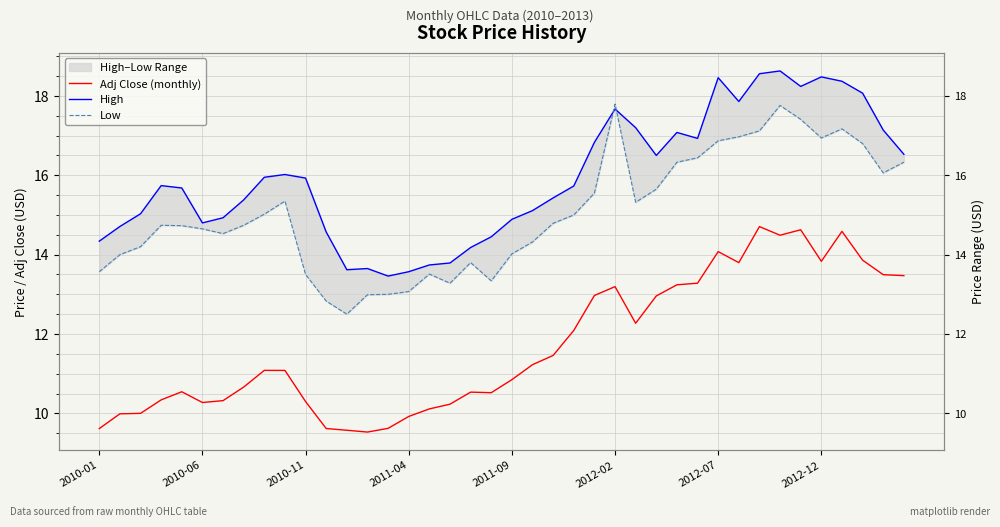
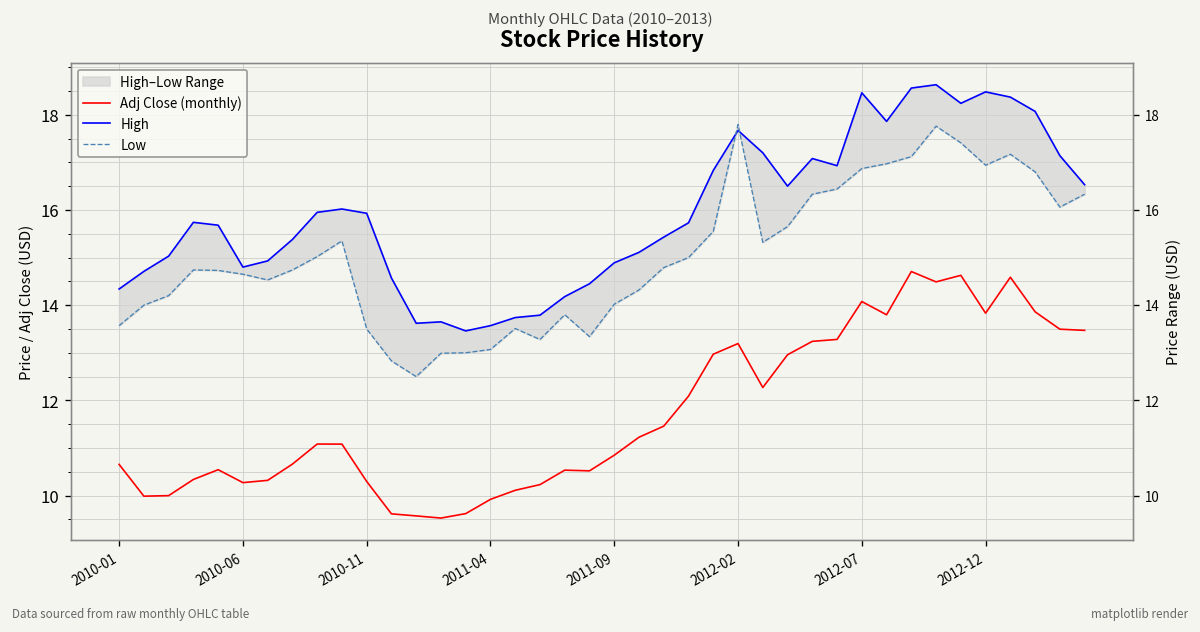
  {
    "Adj Close (monthly)": {
-     "2010-01": 9.6,
+     "2010-01": 10.7,
      "2010-06": 10.3,
      "2010-11": 10.3,
      "2011-04": 9.9,
      "2011-09": 10.8,
      "2012-02": 13.2,
      "2012-07": 14.1,
      "2012-12": 13.8
    },
    "High": {
      "2012-02": 17.7
    },
    "Low": {
      "2010-01": 13.6,
      "2010-06": 14.7,
      "2010-11": 13.5,
      "2011-04": 13.1,
      "2011-09": 14.0,
      "2012-07": 16.9,
      "2012-12": 16.9
    }
  }
